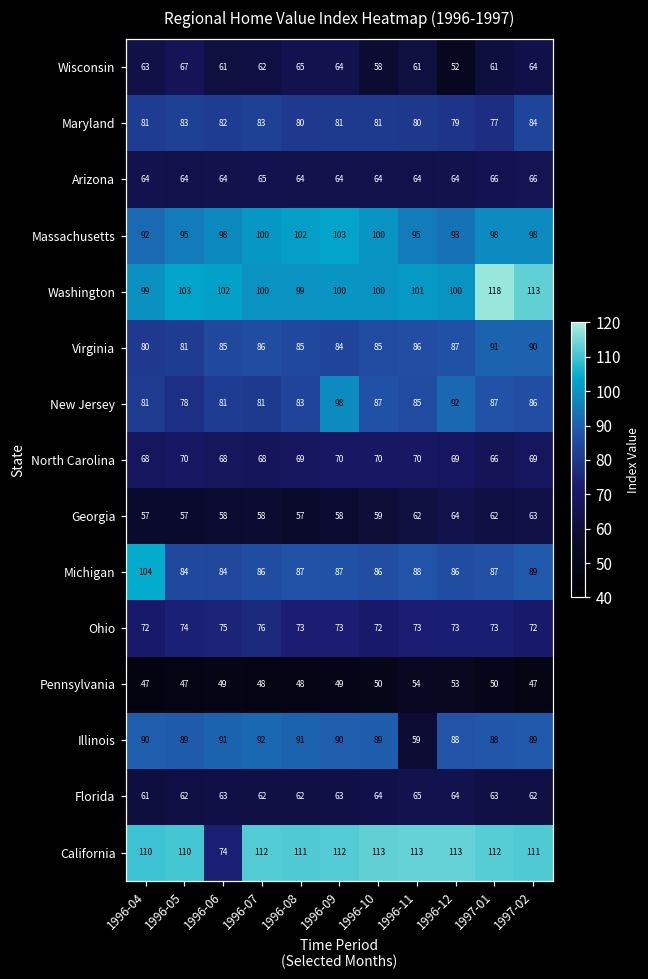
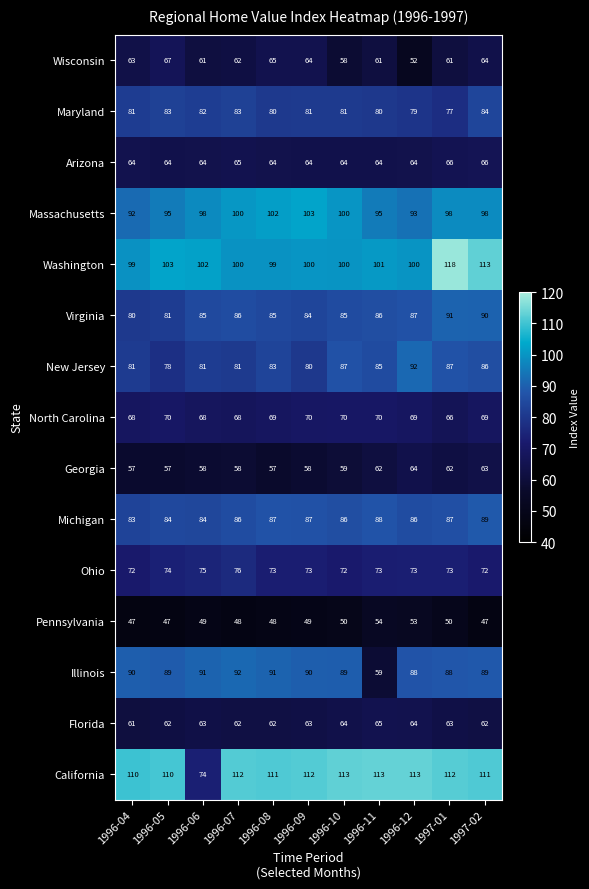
  {
    "Wisconsin": {
      "1996-04": 63,
      "1996-05": 67,
      "1996-06": 61,
      "1996-07": 62,
      "1996-08": 65,
      "1996-09": 64,
      "1996-10": 58,
      "1996-11": 61,
      "1996-12": 52,
      "1997-01": 61,
      "1997-02": 64
    },
    "Maryland": {
      "1996-04": 81,
      "1996-05": 83,
      "1996-06": 82,
      "1996-07": 83,
      "1996-08": 80,
      "1996-09": 81,
      "1996-10": 81,
      "1996-11": 80,
      "1996-12": 79,
      "1997-01": 77,
      "1997-02": 84
    },
    "Arizona": {
      "1996-04": 64,
      "1996-05": 64,
      "1996-06": 64,
      "1996-07": 65,
      "1996-08": 64,
      "1996-09": 64,
      "1996-10": 64,
      "1996-11": 64,
      "1996-12": 64,
      "1997-01": 66,
      "1997-02": 66
    },
    "Massachusetts": {
      "1996-04": 92,
      "1996-05": 95,
      "1996-06": 98,
      "1996-07": 100,
      "1996-08": 102,
      "1996-09": 103,
      "1996-10": 100,
      "1996-11": 95,
      "1996-12": 93,
      "1997-01": 98,
      "1997-02": 98
    },
    "Washington": {
      "1996-04": 99,
      "1996-05": 103,
      "1996-06": 102,
      "1996-07": 100,
      "1996-08": 99,
      "1996-09": 100,
      "1996-10": 100,
      "1996-11": 101,
      "1996-12": 100,
      "1997-01": 118,
      "1997-02": 113
    },
    "Virginia": {
      "1996-04": 80,
      "1996-05": 81,
      "1996-06": 85,
      "1996-07": 86,
      "1996-08": 85,
      "1996-09": 84,
      "1996-10": 85,
      "1996-11": 86,
      "1996-12": 87,
      "1997-01": 91,
      "1997-02": 90
    },
    "New Jersey": {
      "1996-04": 81,
      "1996-05": 78,
      "1996-06": 81,
      "1996-07": 81,
      "1996-08": 83,
-     "1996-09": 98,
+     "1996-09": 80,
      "1996-10": 87,
      "1996-11": 85,
      "1996-12": 92,
      "1997-01": 87,
      "1997-02": 86
    },
    "North Carolina": {
      "1996-04": 68,
      "1996-05": 70,
      "1996-06": 68,
      "1996-07": 68,
      "1996-08": 69,
      "1996-09": 70,
      "1996-10": 70,
      "1996-11": 70,
      "1996-12": 69,
      "1997-01": 66,
      "1997-02": 69
    },
    "Georgia": {
      "1996-04": 57,
      "1996-05": 57,
      "1996-06": 58,
      "1996-07": 58,
      "1996-08": 57,
      "1996-09": 58,
      "1996-10": 59,
      "1996-11": 62,
      "1996-12": 64,
      "1997-01": 62,
      "1997-02": 63
    },
    "Michigan": {
-     "1996-04": 104,
+     "1996-04": 83,
      "1996-05": 84,
      "1996-06": 84,
      "1996-07": 86,
      "1996-08": 87,
      "1996-09": 87,
      "1996-10": 86,
      "1996-11": 88,
      "1996-12": 86,
      "1997-01": 87,
      "1997-02": 89
    },
    "Ohio": {
      "1996-04": 72,
      "1996-05": 74,
      "1996-06": 75,
      "1996-07": 76,
      "1996-08": 73,
      "1996-09": 73,
      "1996-10": 72,
      "1996-11": 73,
      "1996-12": 73,
      "1997-01": 73,
      "1997-02": 72
    },
    "Pennsylvania": {
      "1996-04": 47,
      "1996-05": 47,
      "1996-06": 49,
      "1996-07": 48,
      "1996-08": 48,
      "1996-09": 49,
      "1996-10": 50,
      "1996-11": 54,
      "1996-12": 53,
      "1997-01": 50,
      "1997-02": 47
    },
    "Illinois": {
      "1996-04": 90,
      "1996-05": 89,
      "1996-06": 91,
      "1996-07": 92,
      "1996-08": 91,
      "1996-09": 90,
      "1996-10": 89,
      "1996-11": 59,
      "1996-12": 88,
      "1997-01": 88,
      "1997-02": 89
    },
    "Florida": {
      "1996-04": 61,
      "1996-05": 62,
      "1996-06": 63,
      "1996-07": 62,
      "1996-08": 62,
      "1996-09": 63,
      "1996-10": 64,
      "1996-11": 65,
      "1996-12": 64,
      "1997-01": 63,
      "1997-02": 62
    },
    "California": {
      "1996-04": 110,
      "1996-05": 110,
      "1996-06": 74,
      "1996-07": 112,
      "1996-08": 111,
      "1996-09": 112,
      "1996-10": 113,
      "1996-11": 113,
      "1996-12": 113,
      "1997-01": 112,
      "1997-02": 111
    }
  }
